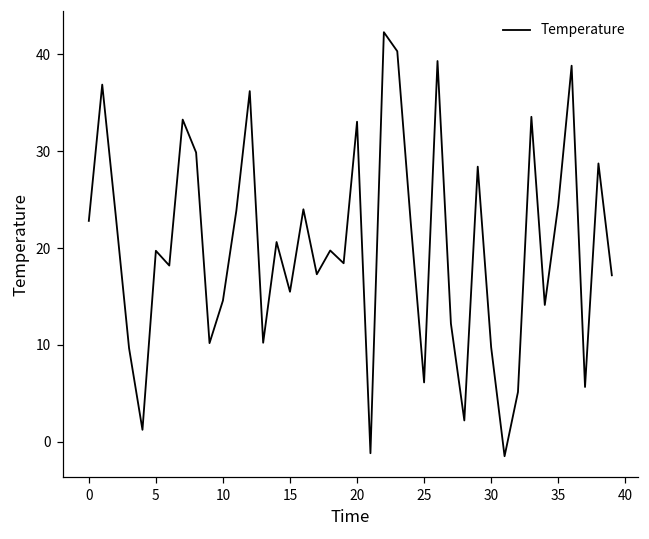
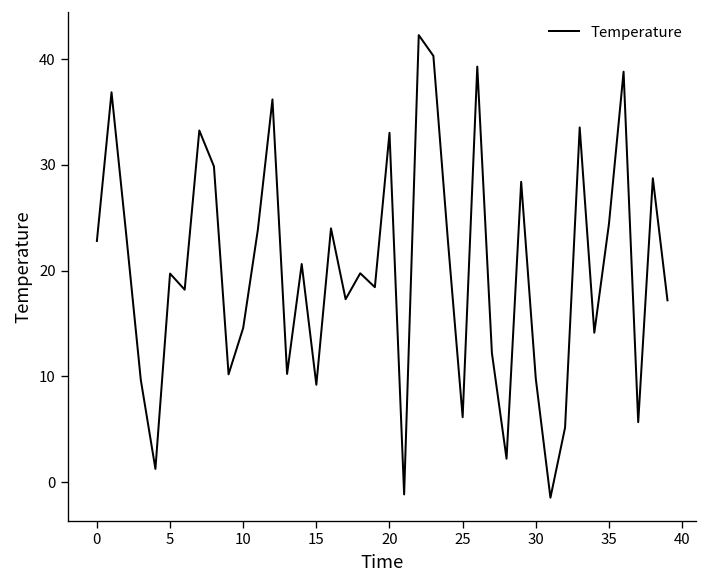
  {
    "0": 23,
    "5": 20,
    "10": 15,
-   "15": 15,
+   "15": 9,
    "20": 33,
    "25": 6,
    "30": 10,
    "35": 24
  }
